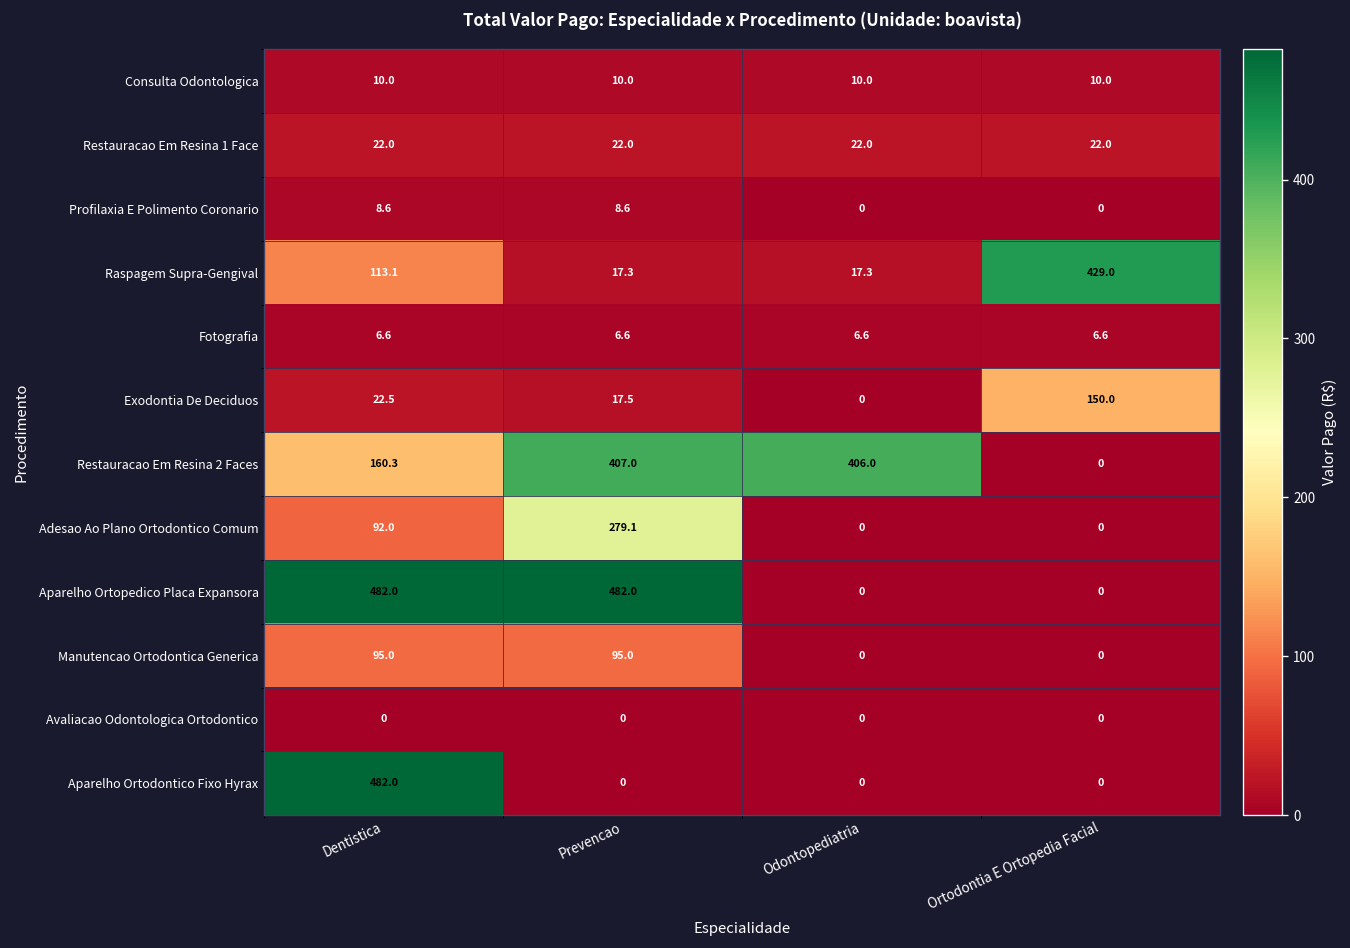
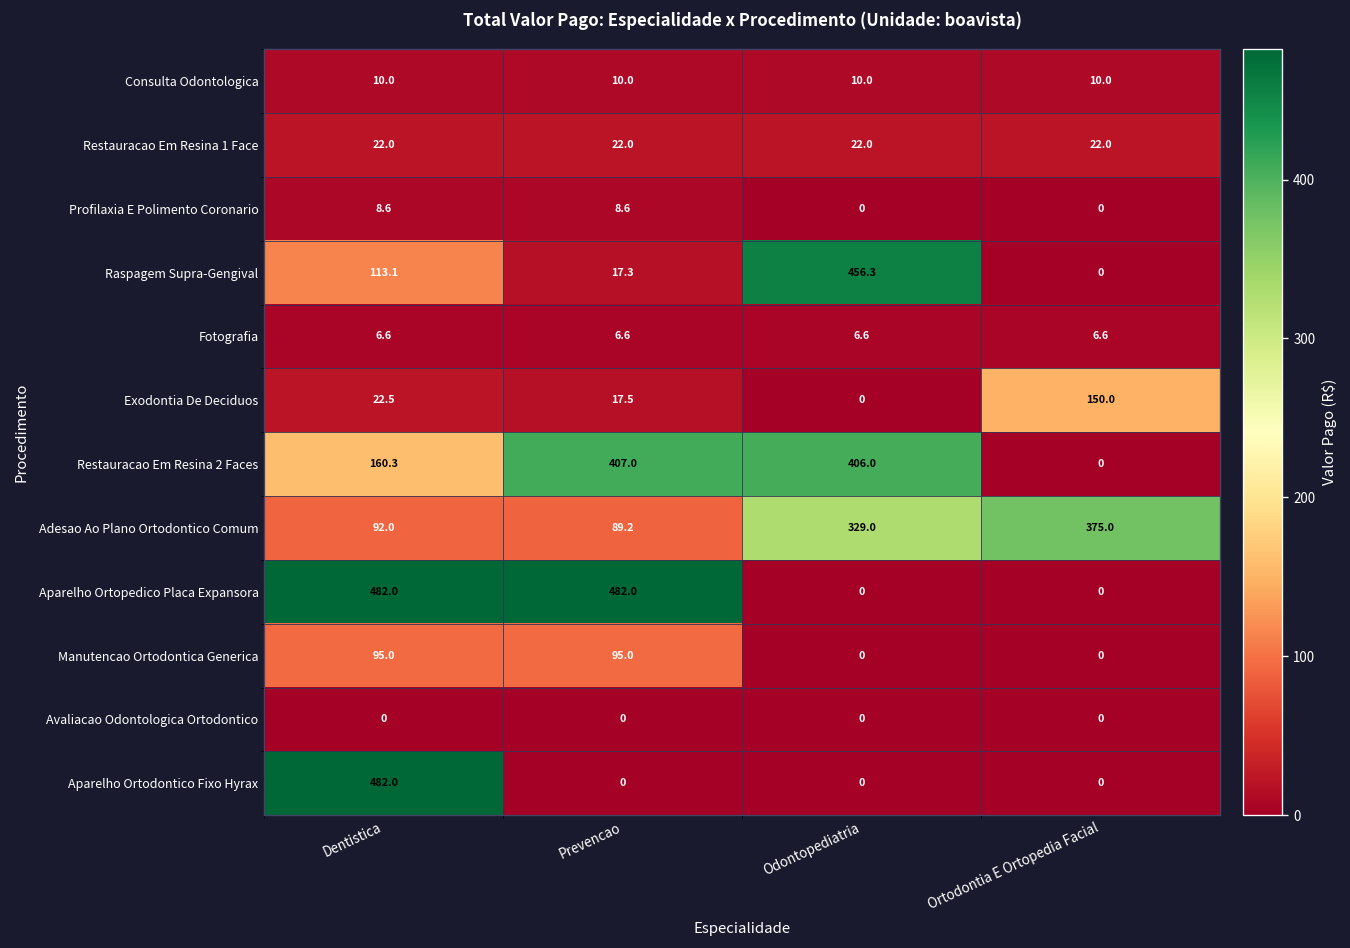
  {
    "Consulta Odontologica": {
      "Dentistica": 10.0,
      "Prevencao": 10.0,
      "Odontopediatria": 10.0,
      "Ortodontia E Ortopedia Facial": 10.0
    },
    "Restauracao Em Resina 1 Face": {
      "Dentistica": 22.0,
      "Prevencao": 22.0,
      "Odontopediatria": 22.0,
      "Ortodontia E Ortopedia Facial": 22.0
    },
    "Profilaxia E Polimento Coronario": {
      "Dentistica": 8.6,
      "Prevencao": 8.6,
      "Odontopediatria": 0,
      "Ortodontia E Ortopedia Facial": 0
    },
    "Raspagem Supra-Gengival": {
      "Dentistica": 113.1,
      "Prevencao": 17.3,
-     "Odontopediatria": 17.3,
-     "Ortodontia E Ortopedia Facial": 429.0
+     "Odontopediatria": 456.3,
+     "Ortodontia E Ortopedia Facial": 0
    },
    "Fotografia": {
      "Dentistica": 6.6,
      "Prevencao": 6.6,
      "Odontopediatria": 6.6,
      "Ortodontia E Ortopedia Facial": 6.6
    },
    "Exodontia De Deciduos": {
      "Dentistica": 22.5,
      "Prevencao": 17.5,
      "Odontopediatria": 0,
      "Ortodontia E Ortopedia Facial": 150.0
    },
    "Restauracao Em Resina 2 Faces": {
      "Dentistica": 160.3,
      "Prevencao": 407.0,
      "Odontopediatria": 406.0,
      "Ortodontia E Ortopedia Facial": 0
    },
    "Adesao Ao Plano Ortodontico Comum": {
      "Dentistica": 92.0,
-     "Prevencao": 279.1,
-     "Odontopediatria": 0,
-     "Ortodontia E Ortopedia Facial": 0
+     "Prevencao": 89.2,
+     "Odontopediatria": 329.0,
+     "Ortodontia E Ortopedia Facial": 375.0
    },
    "Aparelho Ortopedico Placa Expansora": {
      "Dentistica": 482.0,
      "Prevencao": 482.0,
      "Odontopediatria": 0,
      "Ortodontia E Ortopedia Facial": 0
    },
    "Manutencao Ortodontica Generica": {
      "Dentistica": 95.0,
      "Prevencao": 95.0,
      "Odontopediatria": 0,
      "Ortodontia E Ortopedia Facial": 0
    },
    "Avaliacao Odontologica Ortodontico": {
      "Dentistica": 0,
      "Prevencao": 0,
      "Odontopediatria": 0,
      "Ortodontia E Ortopedia Facial": 0
    },
    "Aparelho Ortodontico Fixo Hyrax": {
      "Dentistica": 482.0,
      "Prevencao": 0,
      "Odontopediatria": 0,
      "Ortodontia E Ortopedia Facial": 0
    }
  }
